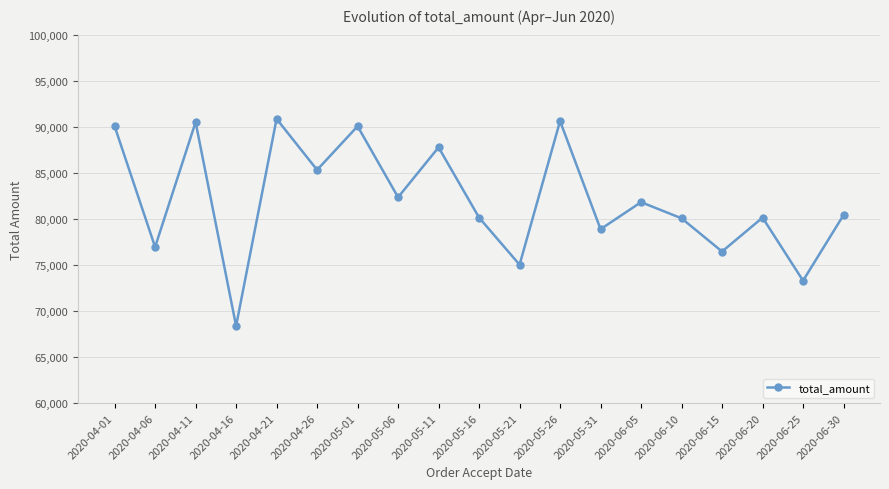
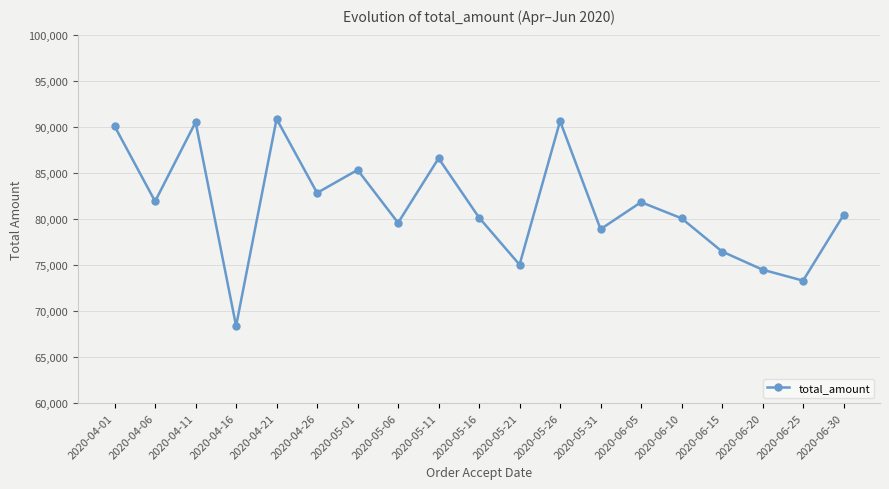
  {
    "2020-04-01": "90,000",
-   "2020-04-06": "77,000",
+   "2020-04-06": "82,000",
    "2020-04-11": "91,000",
    "2020-04-16": "68,000",
    "2020-04-21": "91,000",
-   "2020-04-26": "85,000",
-   "2020-05-01": "90,000",
-   "2020-05-06": "82,000",
-   "2020-05-11": "88,000",
+   "2020-04-26": "83,000",
+   "2020-05-01": "85,000",
+   "2020-05-06": "80,000",
+   "2020-05-11": "87,000",
    "2020-05-16": "80,000",
    "2020-05-21": "75,000",
    "2020-05-26": "91,000",
    "2020-05-31": "79,000",
    "2020-06-05": "82,000",
    "2020-06-10": "80,000",
    "2020-06-15": "76,000",
-   "2020-06-20": "80,000",
+   "2020-06-20": "74,000",
    "2020-06-25": "73,000",
    "2020-06-30": "80,000"
  }
